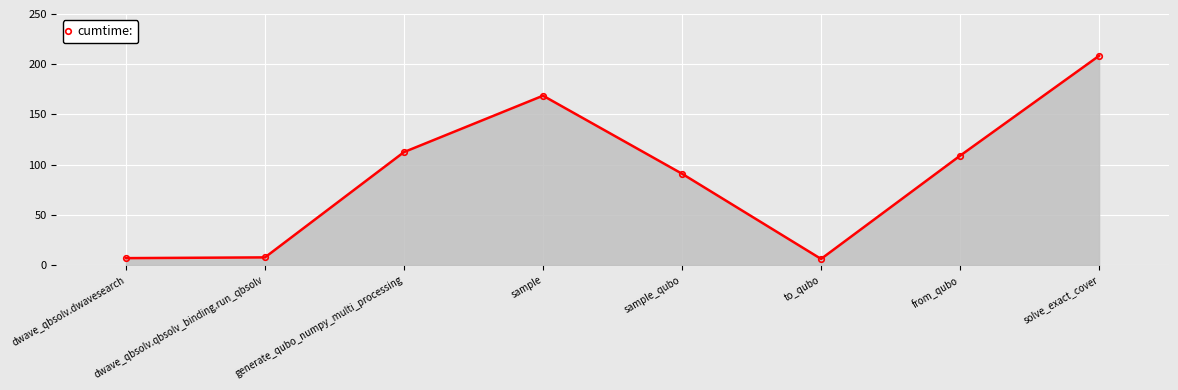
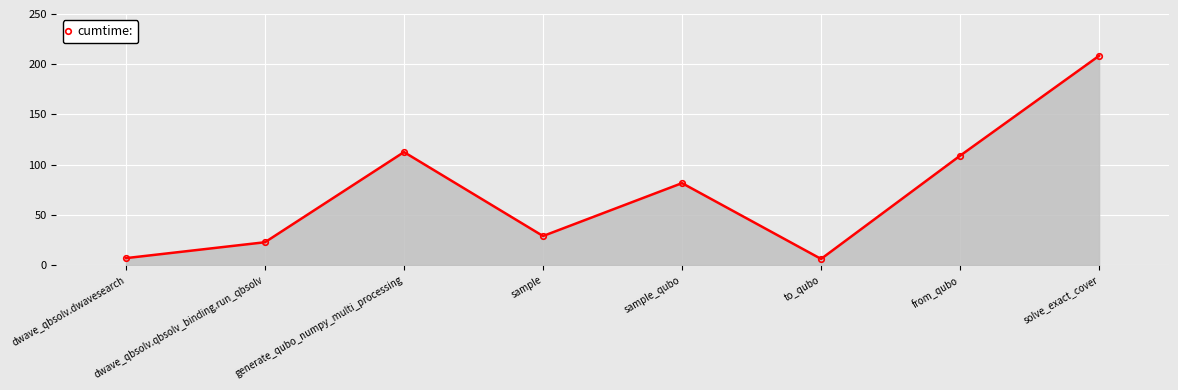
  {
    "dwave_qbsolv.dwavesearch": 7,
-   "dwave_qbsolv.qbsolv_binding.run_qbsolv": 8,
+   "dwave_qbsolv.qbsolv_binding.run_qbsolv": 23,
    "generate_qubo_numpy_multi_processing": 113,
-   "sample": 169,
-   "sample_qubo": 91,
+   "sample": 29,
+   "sample_qubo": 82,
    "to_qubo": 6,
    "from_qubo": 109,
    "solve_exact_cover": 208
  }
